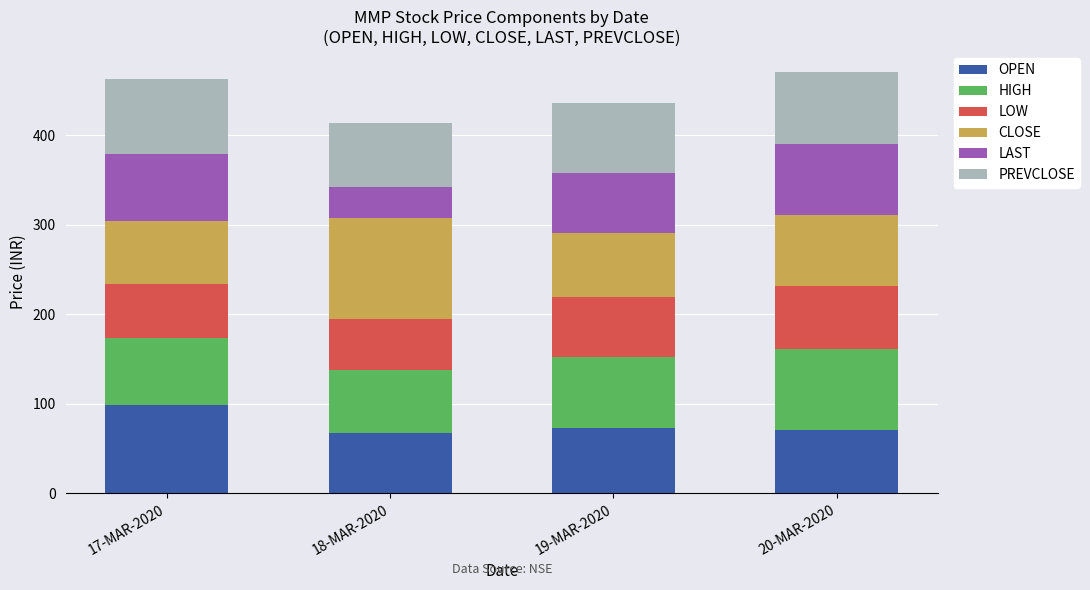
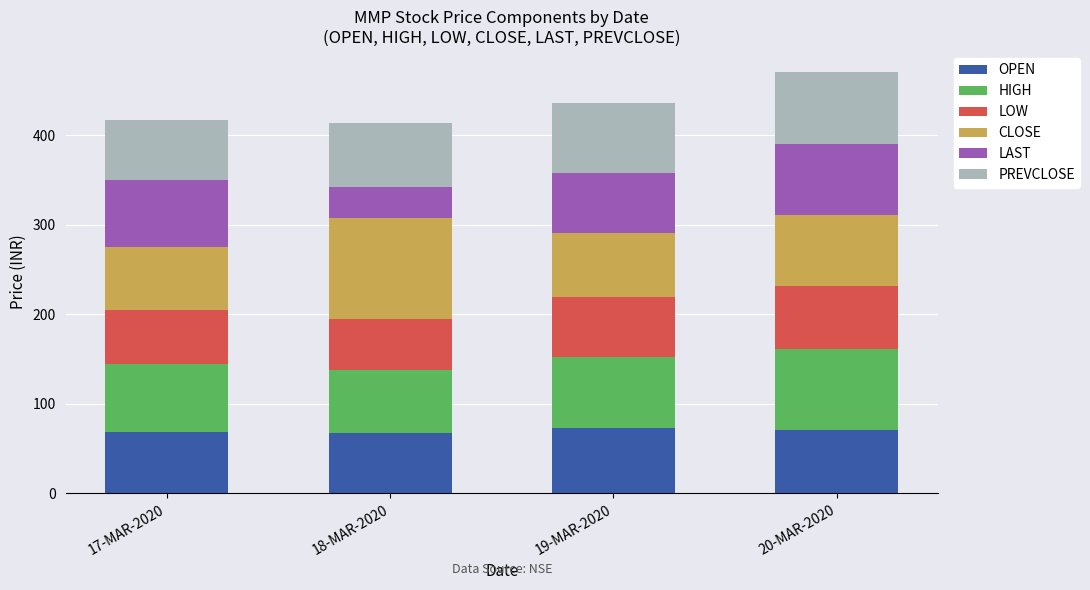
  {
    "OPEN": {
-     "17-MAR-2020": 100,
+     "17-MAR-2020": 70,
      "18-MAR-2020": 70,
      "19-MAR-2020": 70,
      "20-MAR-2020": 70
    },
    "HIGH": {
      "17-MAR-2020": 80,
      "18-MAR-2020": 70,
      "19-MAR-2020": 80,
      "20-MAR-2020": 90
    },
    "LOW": {
      "17-MAR-2020": 60,
      "18-MAR-2020": 60,
      "19-MAR-2020": 70,
      "20-MAR-2020": 70
    },
    "CLOSE": {
      "17-MAR-2020": 70,
      "18-MAR-2020": 110,
      "19-MAR-2020": 70,
      "20-MAR-2020": 80
    },
    "LAST": {
      "17-MAR-2020": 70,
      "18-MAR-2020": 30,
      "19-MAR-2020": 70,
      "20-MAR-2020": 80
    },
    "PREVCLOSE": {
-     "17-MAR-2020": 80,
+     "17-MAR-2020": 70,
      "18-MAR-2020": 70,
      "19-MAR-2020": 80,
      "20-MAR-2020": 80
    }
  }
